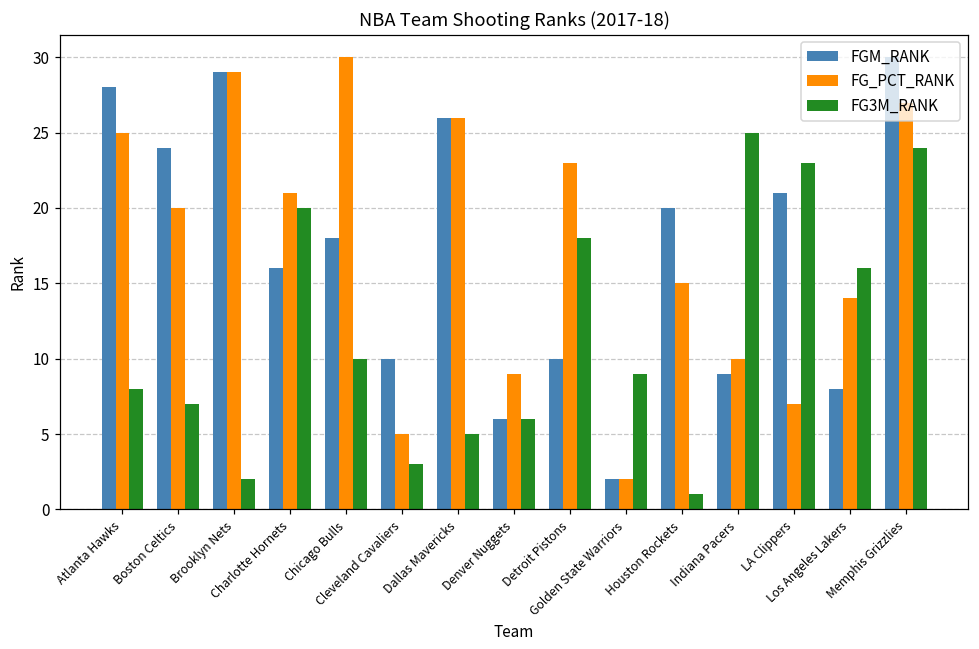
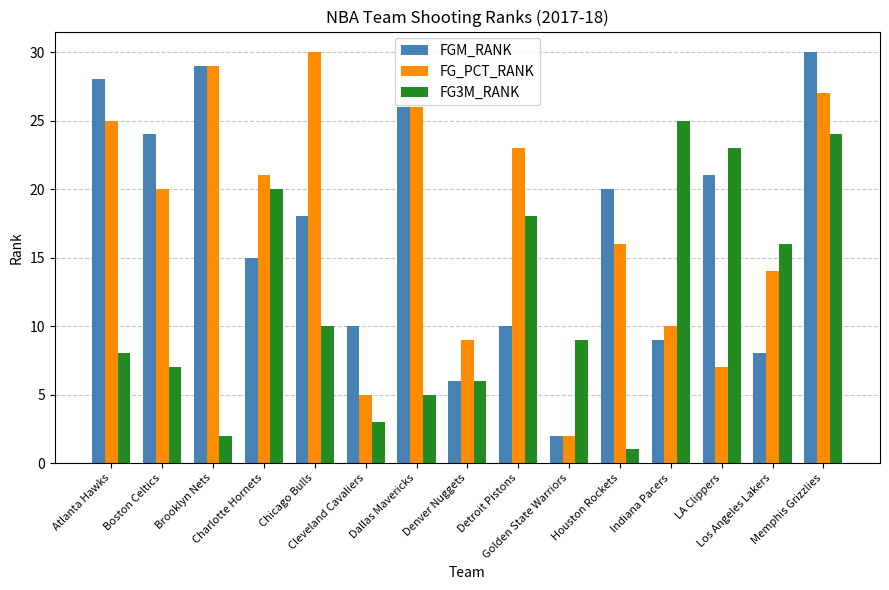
  {
    "FGM_RANK": {
      "Atlanta Hawks": 28,
      "Boston Celtics": 24,
      "Brooklyn Nets": 29,
-     "Charlotte Hornets": 16,
+     "Charlotte Hornets": 15,
      "Chicago Bulls": 18,
      "Cleveland Cavaliers": 10,
      "Dallas Mavericks": 26,
      "Denver Nuggets": 6,
      "Detroit Pistons": 10,
      "Golden State Warriors": 2,
      "Houston Rockets": 20,
      "Indiana Pacers": 9,
      "LA Clippers": 21,
      "Los Angeles Lakers": 8,
      "Memphis Grizzlies": 30
    },
    "FG_PCT_RANK": {
      "Atlanta Hawks": 25,
      "Boston Celtics": 20,
      "Brooklyn Nets": 29,
      "Charlotte Hornets": 21,
      "Chicago Bulls": 30,
      "Cleveland Cavaliers": 5,
      "Dallas Mavericks": 26,
      "Denver Nuggets": 9,
      "Detroit Pistons": 23,
      "Golden State Warriors": 2,
-     "Houston Rockets": 15,
+     "Houston Rockets": 16,
      "Indiana Pacers": 10,
      "LA Clippers": 7,
      "Los Angeles Lakers": 14,
      "Memphis Grizzlies": 27
    },
    "FG3M_RANK": {
      "Atlanta Hawks": 8,
      "Boston Celtics": 7,
      "Brooklyn Nets": 2,
      "Charlotte Hornets": 20,
      "Chicago Bulls": 10,
      "Cleveland Cavaliers": 3,
      "Dallas Mavericks": 5,
      "Denver Nuggets": 6,
      "Detroit Pistons": 18,
      "Golden State Warriors": 9,
      "Houston Rockets": 1,
      "Indiana Pacers": 25,
      "LA Clippers": 23,
      "Los Angeles Lakers": 16,
      "Memphis Grizzlies": 24
    }
  }
